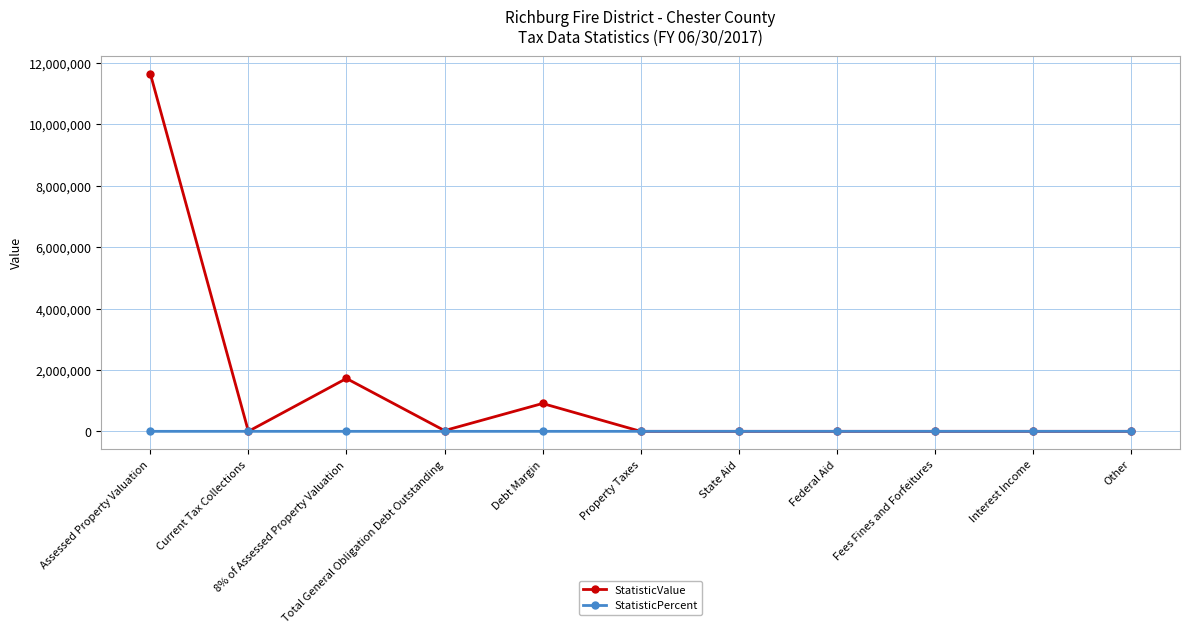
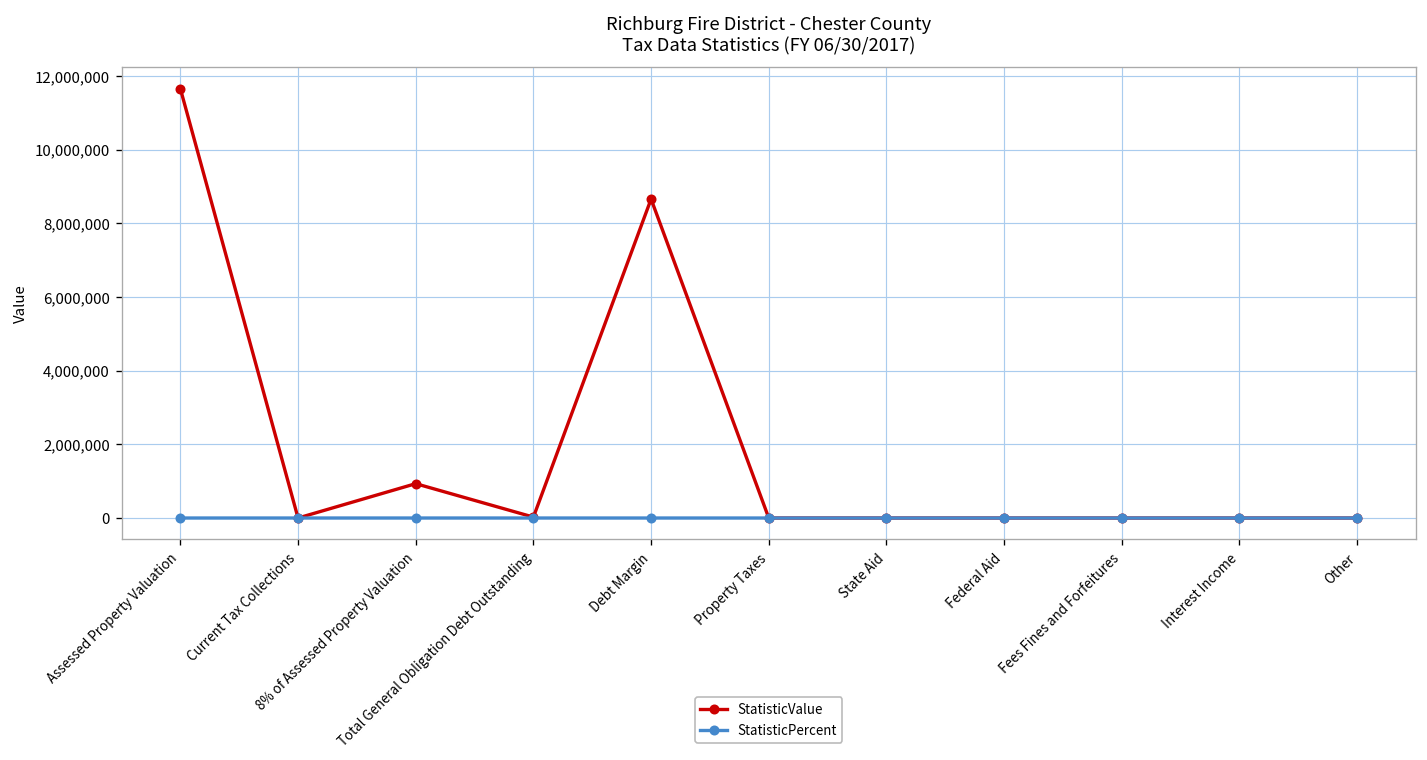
  {
    "StatisticValue": {
      "Assessed Property Valuation": "11,700,000",
-     "8% of Assessed Property Valuation": "1,700,000",
-     "Debt Margin": "900,000"
+     "8% of Assessed Property Valuation": "900,000",
+     "Debt Margin": "8,700,000"
    },
    "StatisticPercent": {
      "Assessed Property Valuation": "0",
      "8% of Assessed Property Valuation": "0",
      "Debt Margin": "0"
    }
  }
